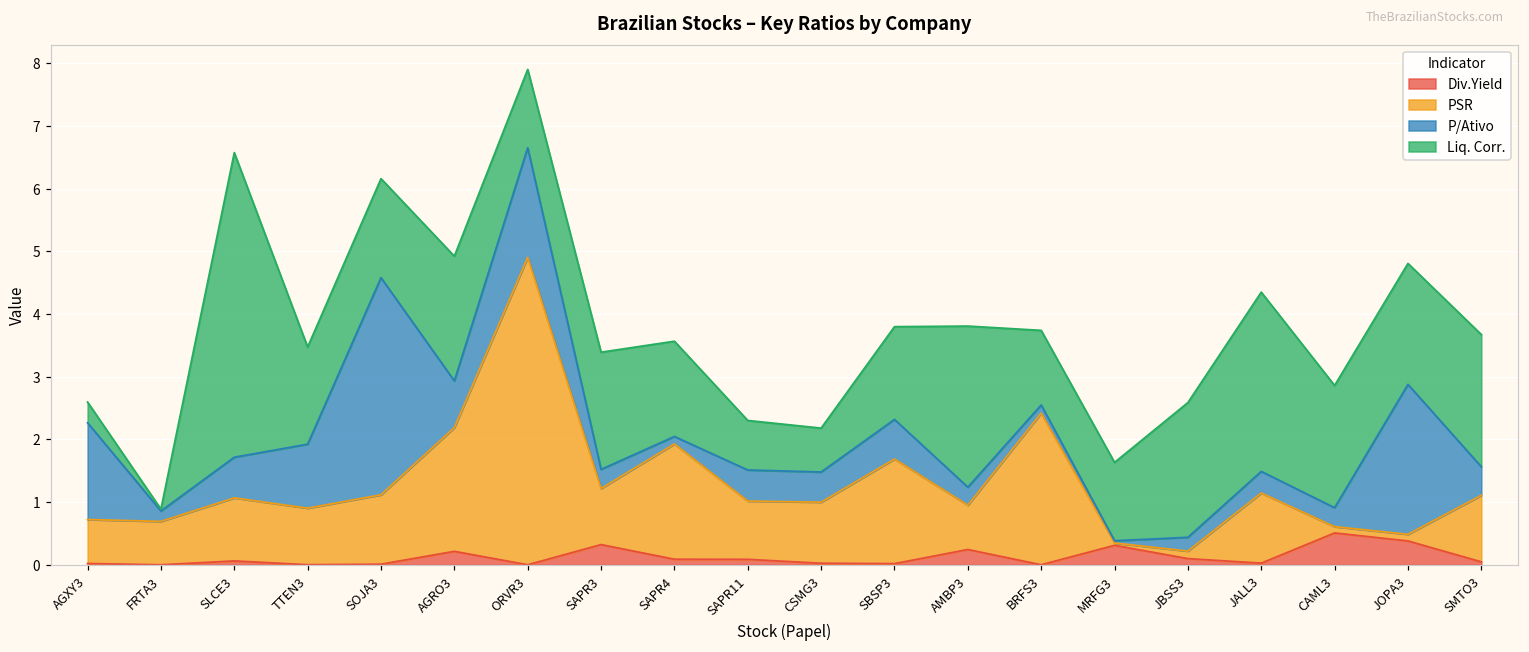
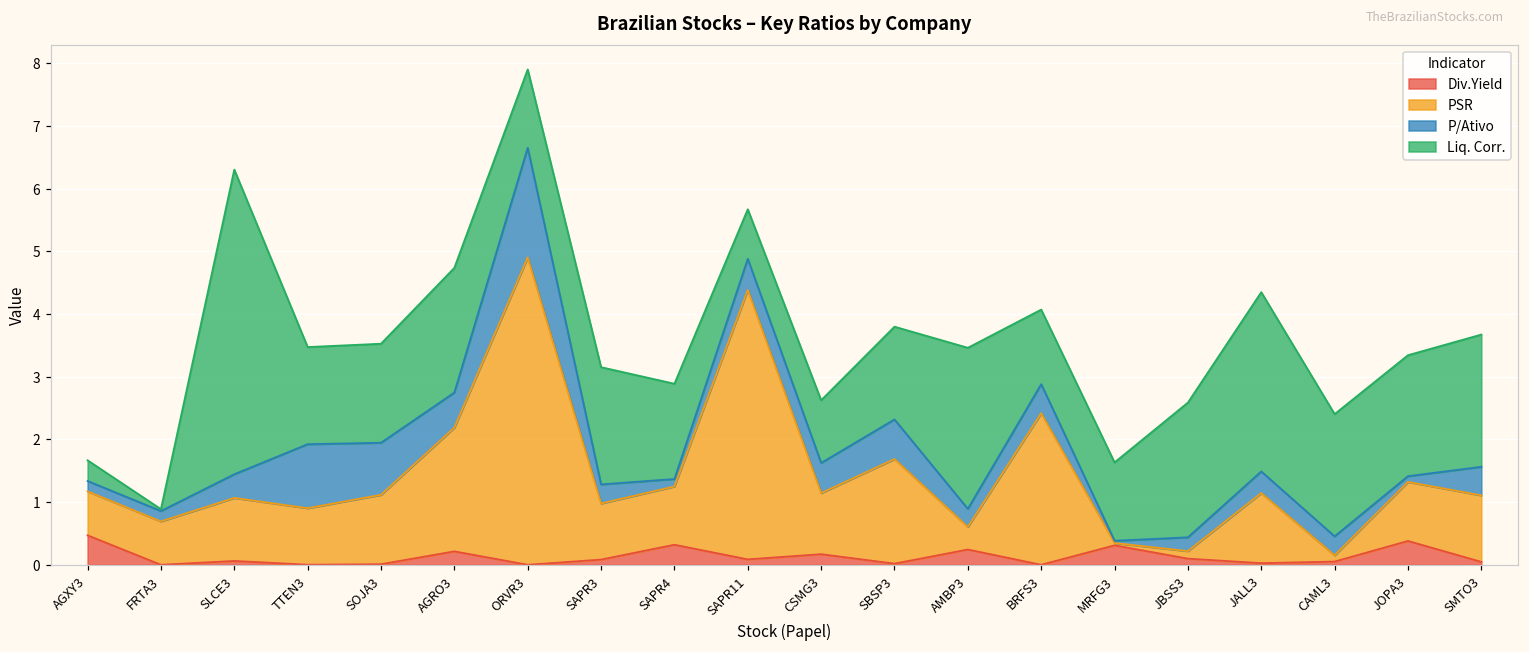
  {
    "Div.Yield": {
-     "AGXY3": 0.0,
+     "AGXY3": 0.5,
      "FRTA3": 0.0,
      "SLCE3": 0.1,
      "TTEN3": 0.0,
      "SOJA3": 0.0,
      "AGRO3": 0.2,
      "ORVR3": 0.0,
-     "SAPR3": 0.3,
-     "SAPR4": 0.1,
+     "SAPR3": 0.1,
+     "SAPR4": 0.3,
      "SAPR11": 0.1,
-     "CSMG3": 0.0,
+     "CSMG3": 0.2,
      "SBSP3": 0.0,
      "AMBP3": 0.2,
      "BRFS3": 0.0,
      "JBSS3": 0.1,
      "JALL3": 0.0,
-     "CAML3": 0.5,
+     "CAML3": 0.1,
      "JOPA3": 0.4,
      "SMTO3": 0.0
    },
    "PSR": {
      "AGXY3": 0.7,
      "FRTA3": 0.7,
      "SLCE3": 1.0,
      "TTEN3": 0.9,
      "SOJA3": 1.1,
      "AGRO3": 2.0,
      "ORVR3": 4.9,
      "SAPR3": 0.9,
-     "SAPR4": 1.8,
-     "SAPR11": 0.9,
+     "SAPR4": 0.9,
+     "SAPR11": 4.3,
      "CSMG3": 1.0,
      "SBSP3": 1.7,
-     "AMBP3": 0.7,
+     "AMBP3": 0.4,
      "BRFS3": 2.4,
      "JBSS3": 0.1,
      "JALL3": 1.1,
      "CAML3": 0.1,
-     "JOPA3": 0.1,
+     "JOPA3": 0.9,
      "SMTO3": 1.1
    },
    "P/Ativo": {
-     "AGXY3": 1.5,
-     "SLCE3": 0.6,
+     "AGXY3": 0.2,
+     "SLCE3": 0.4,
      "TTEN3": 1.0,
-     "SOJA3": 3.5,
-     "AGRO3": 0.7,
+     "SOJA3": 0.8,
+     "AGRO3": 0.6,
      "ORVR3": 1.7,
      "SAPR3": 0.3,
      "SAPR4": 0.1,
      "SAPR11": 0.5,
      "CSMG3": 0.5,
      "SBSP3": 0.6,
      "AMBP3": 0.3,
-     "BRFS3": 0.1,
+     "BRFS3": 0.5,
      "JBSS3": 0.2,
      "JALL3": 0.3,
      "CAML3": 0.3,
-     "JOPA3": 2.4,
+     "JOPA3": 0.1,
      "SMTO3": 0.5
    },
    "Liq. Corr.": {
      "AGXY3": 0.3,
      "SLCE3": 4.9,
      "TTEN3": 1.5,
      "SOJA3": 1.6,
      "AGRO3": 2.0,
      "ORVR3": 1.3,
      "SAPR3": 1.9,
      "SAPR4": 1.5,
      "SAPR11": 0.8,
-     "CSMG3": 0.7,
+     "CSMG3": 1.0,
      "SBSP3": 1.5,
      "AMBP3": 2.6,
      "BRFS3": 1.2,
      "MRFG3": 1.3,
      "JBSS3": 2.2,
      "JALL3": 2.9,
      "CAML3": 2.0,
      "JOPA3": 1.9,
      "SMTO3": 2.1
    }
  }
